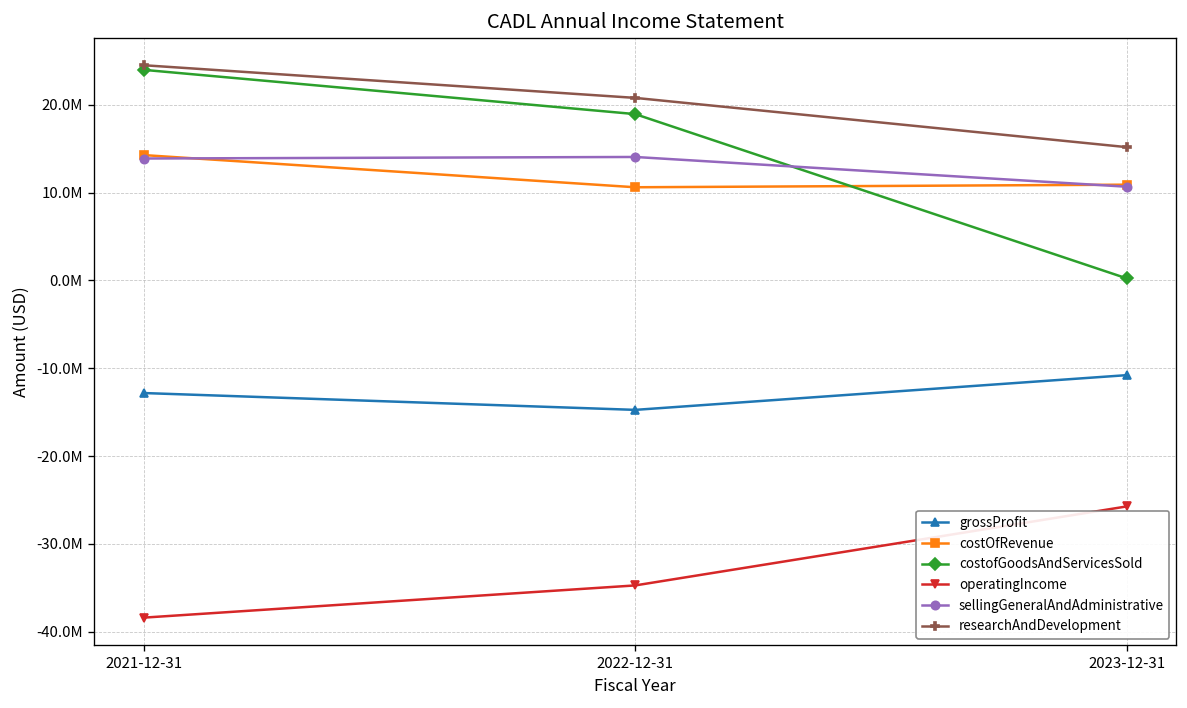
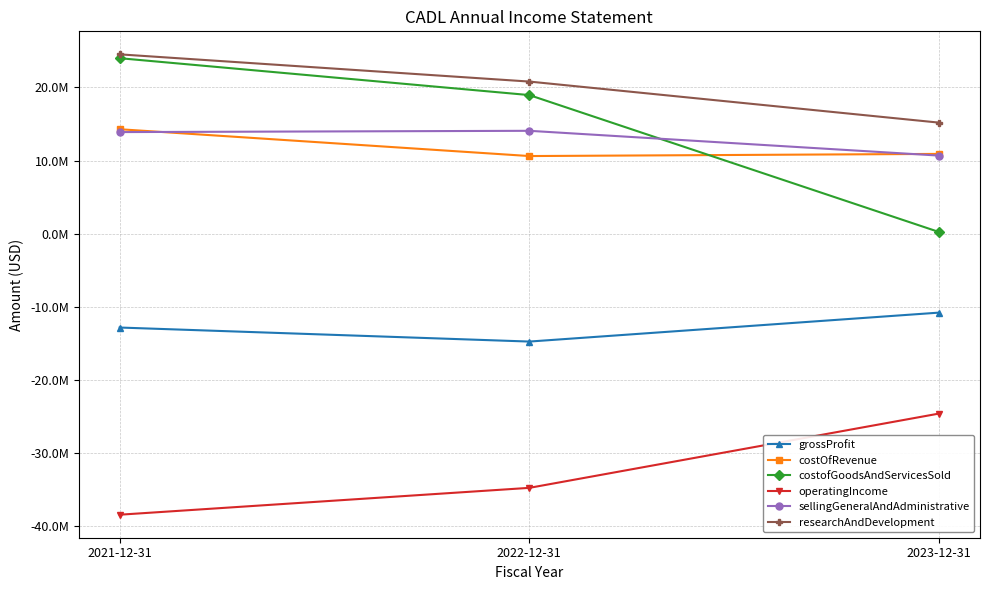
  {
    "grossProfit": {
      "2021-12-31": -13000000,
      "2022-12-31": -15000000,
      "2023-12-31": -11000000
    },
    "costOfRevenue": {
      "2021-12-31": 14000000,
      "2022-12-31": 11000000
    },
    "costofGoodsAndServicesSold": {
      "2021-12-31": 24000000,
      "2022-12-31": 19000000,
      "2023-12-31": 0
    },
    "operatingIncome": {
      "2021-12-31": -38000000,
      "2022-12-31": -35000000,
-     "2023-12-31": -26000000
+     "2023-12-31": -25000000
    },
    "sellingGeneralAndAdministrative": {
      "2021-12-31": 14000000,
      "2022-12-31": 14000000
    },
    "researchAndDevelopment": {
      "2021-12-31": 25000000,
      "2022-12-31": 21000000,
      "2023-12-31": 15000000
    }
  }
